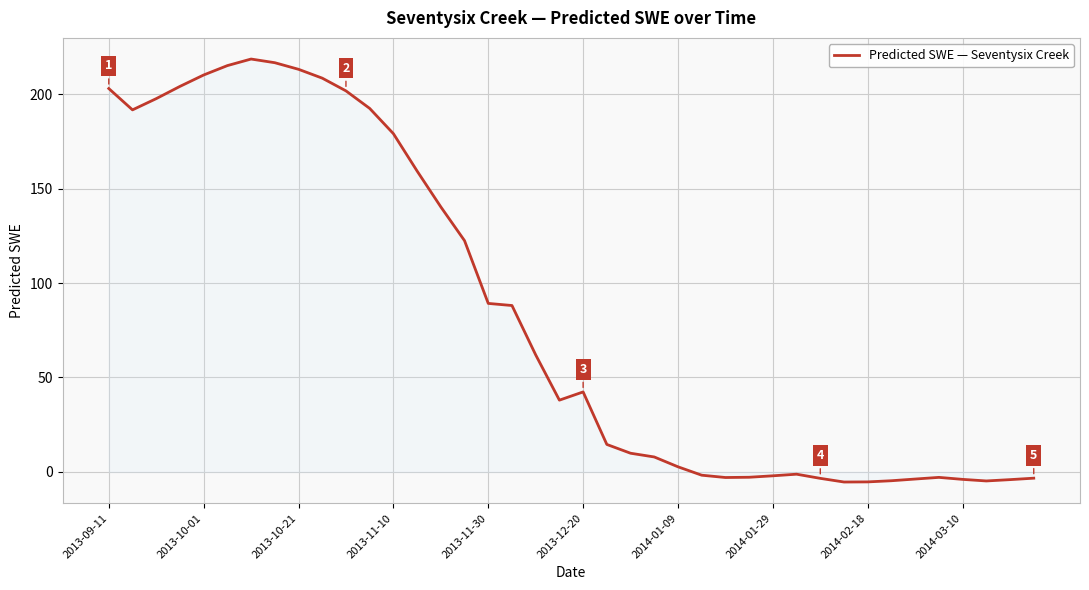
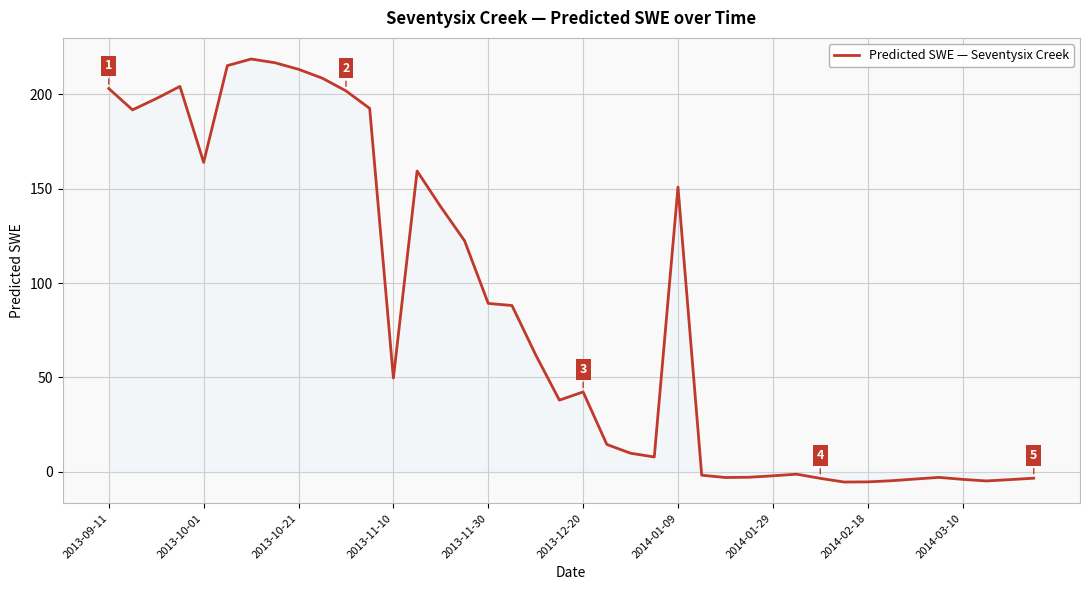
  {
    "Predicted SWE — Seventysix Creek": {
-     "2013-10-01": 210,
-     "2013-11-10": 179,
-     "2014-01-09": 3,
+     "2013-10-01": 164,
+     "2013-11-10": 50,
+     "2014-01-09": 151,
      "2014-01-29": -2,
      "2014-02-18": -5,
      "2014-03-10": -4
    }
  }
